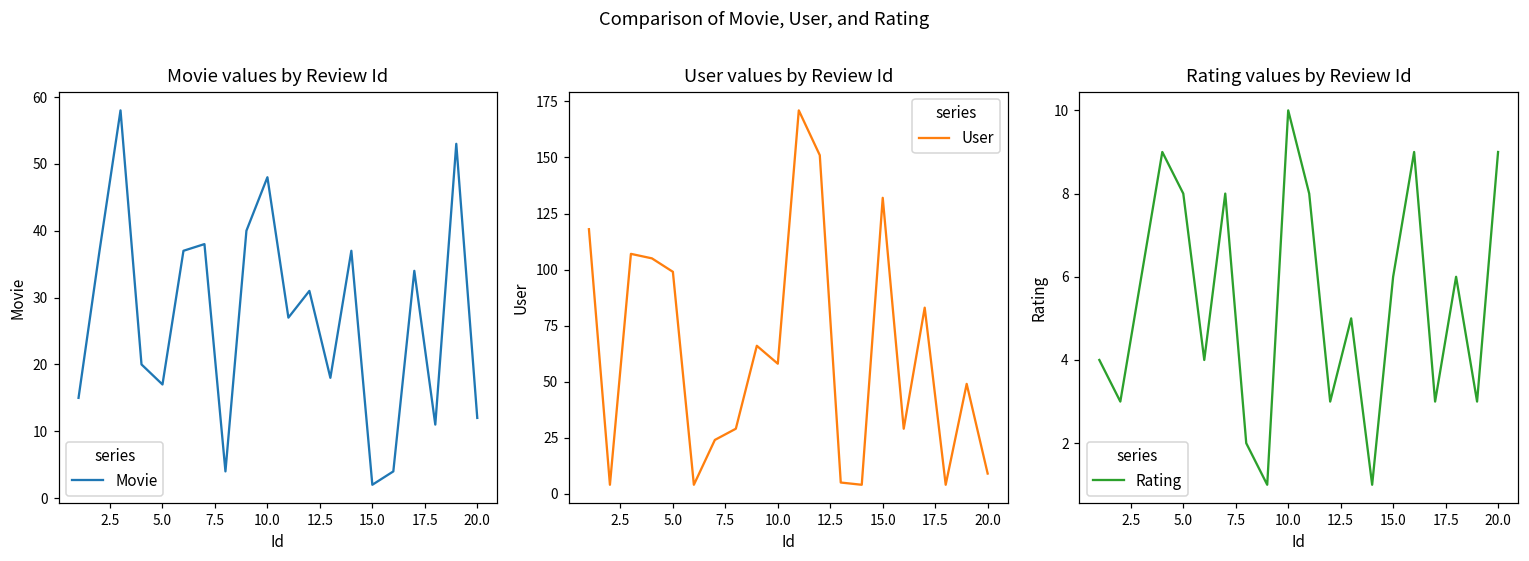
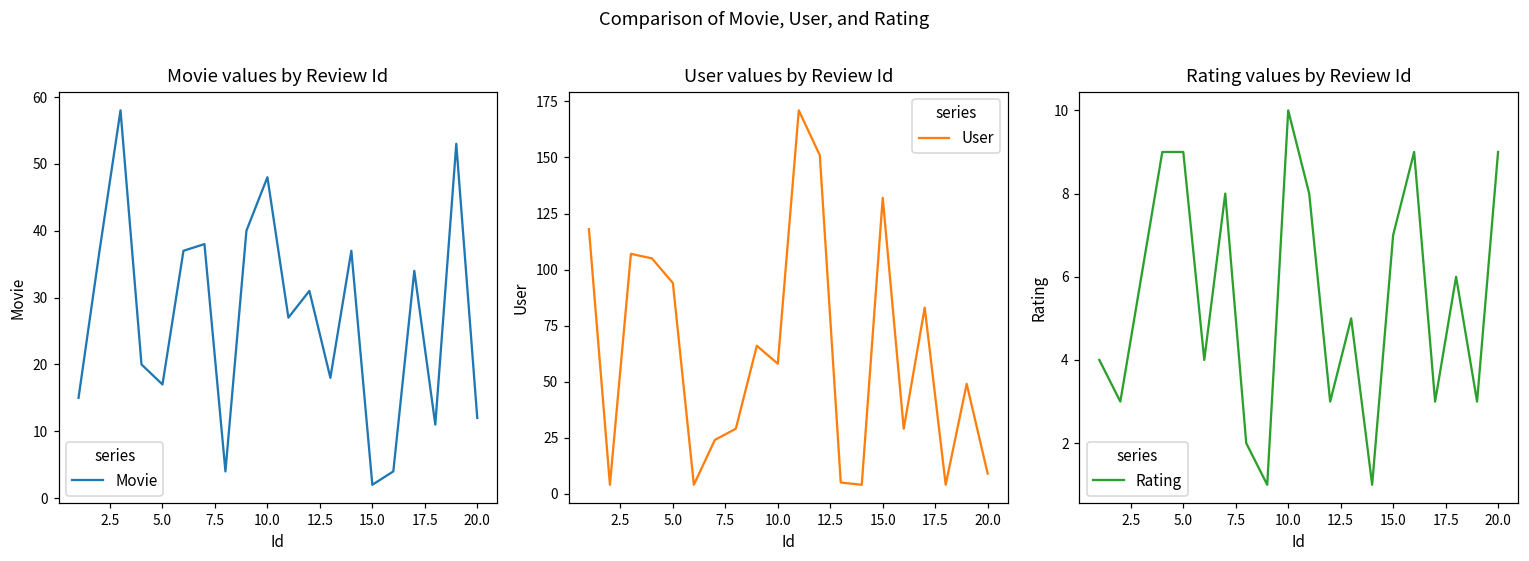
  {
    "Movie values by Review Id": {
      "5.0": 17,
      "10.0": 48,
      "15.0": 2,
      "20.0": 12
    },
    "User values by Review Id": {
-     "5.0": 99,
+     "5.0": 94,
      "10.0": 58,
      "15.0": 132,
      "20.0": 9
    },
    "Rating values by Review Id": {
-     "5.0": 8,
+     "5.0": 9,
      "10.0": 10,
-     "15.0": 6,
+     "15.0": 7,
      "20.0": 9
    }
  }
